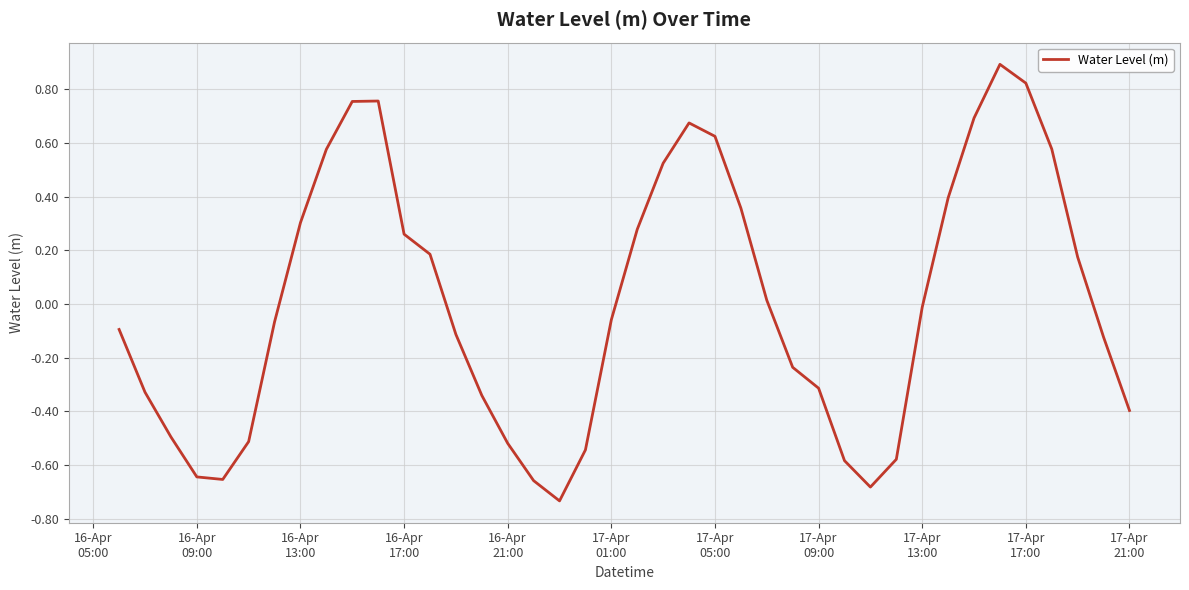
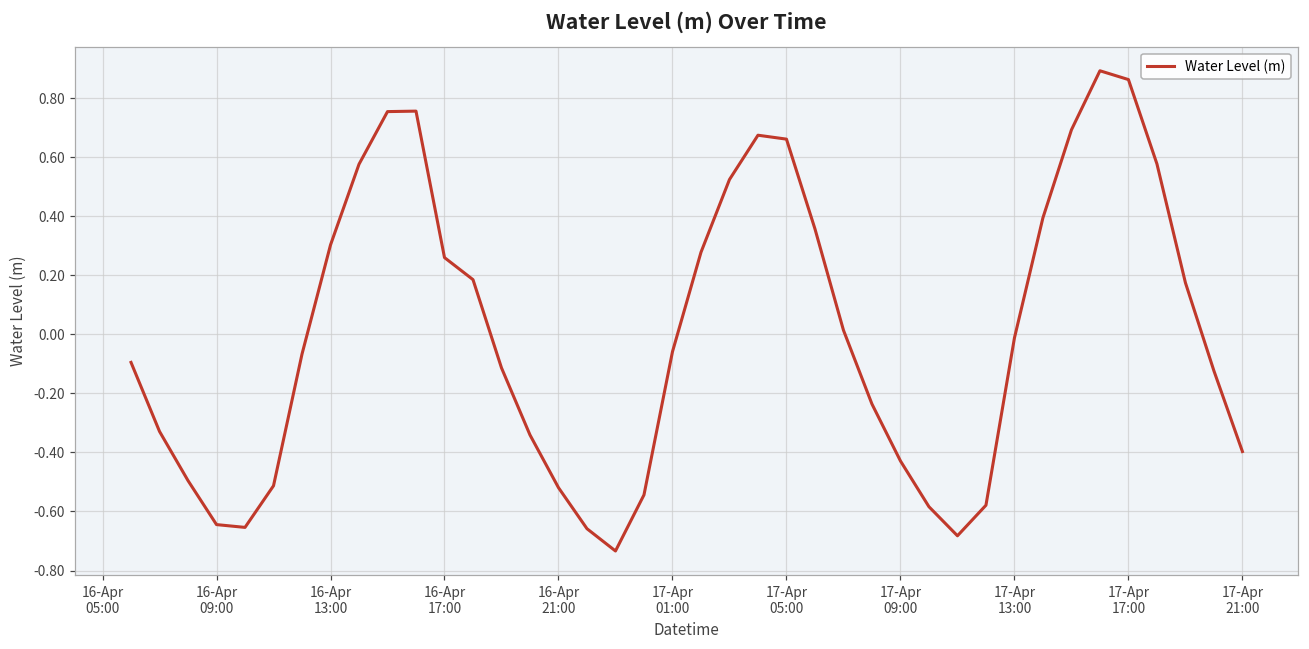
  {
    "16-Apr 09:00": -0.64,
    "16-Apr 13:00": 0.30,
    "16-Apr 17:00": 0.26,
    "16-Apr 21:00": -0.52,
    "17-Apr 01:00": -0.06,
-   "17-Apr 05:00": 0.62,
-   "17-Apr 09:00": -0.31,
+   "17-Apr 05:00": 0.66,
+   "17-Apr 09:00": -0.43,
    "17-Apr 13:00": -0.01,
-   "17-Apr 17:00": 0.82,
+   "17-Apr 17:00": 0.86,
    "17-Apr 21:00": -0.40
  }
